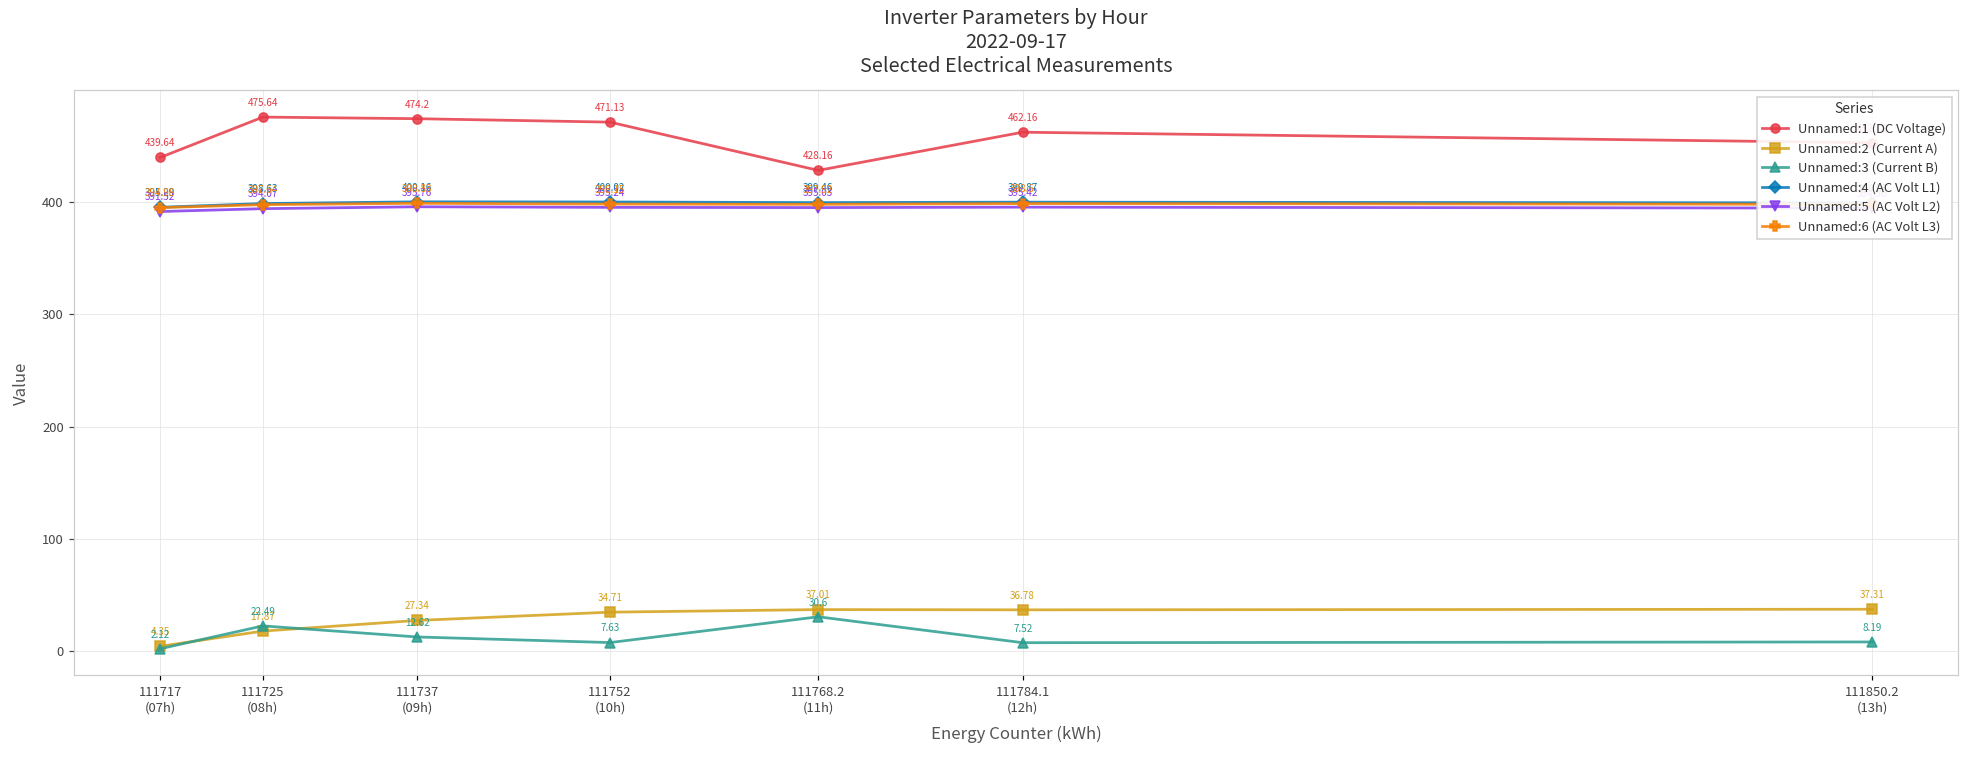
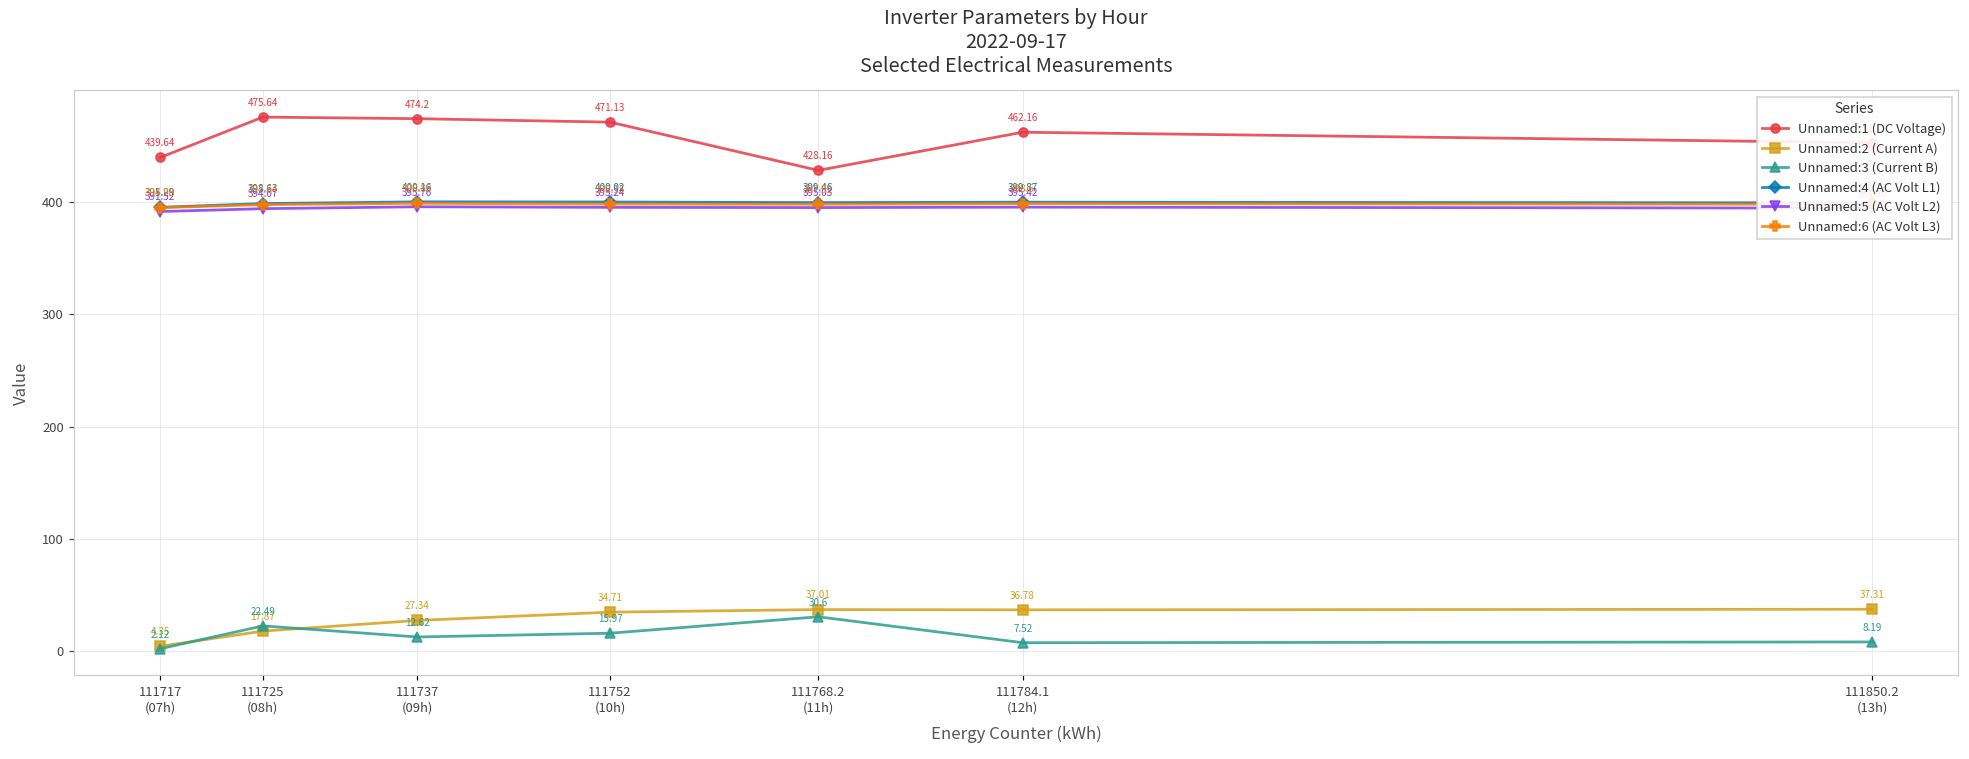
  {
    "Unnamed:1 (DC Voltage)": {
      "111717 (07h)": 439.64,
      "111725 (08h)": 475.64,
      "111737 (09h)": 474.2,
      "111752 (10h)": 471.13,
      "111768.2 (11h)": 428.16,
      "111784.1 (12h)": 462.16
    },
    "Unnamed:3 (Current B)": {
-     "111752 (10h)": 7.63,
+     "111752 (10h)": 15.97,
      "111784.1 (12h)": 7.52,
      "111850.2 (13h)": 8.19
    }
  }
